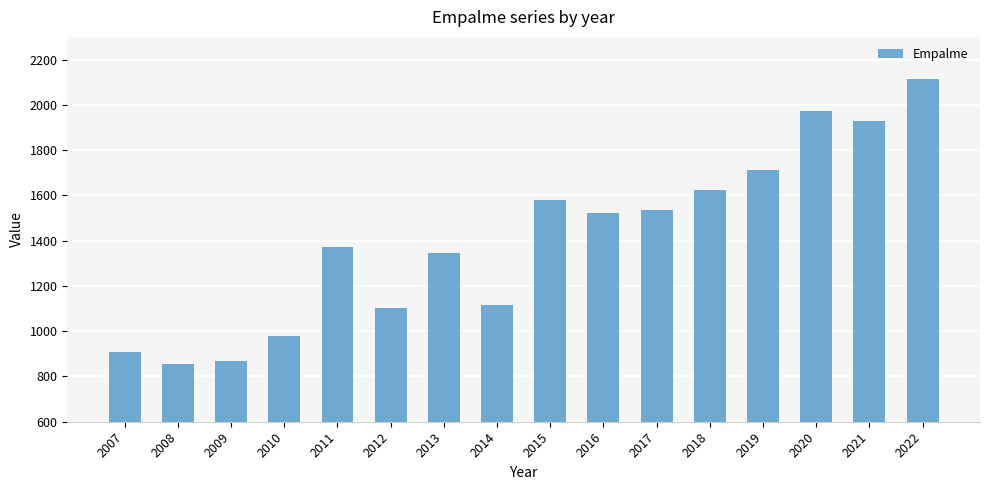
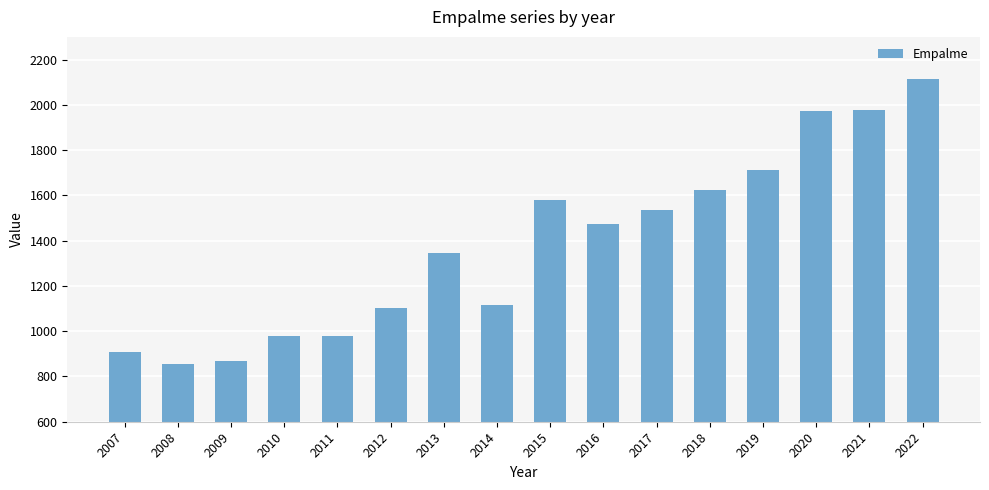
  {
    "2007": 910,
    "2008": 850,
    "2009": 870,
    "2010": 980,
-   "2011": 1370,
+   "2011": 980,
    "2012": 1100,
    "2013": 1350,
    "2014": 1110,
    "2015": 1580,
-   "2016": 1520,
+   "2016": 1470,
    "2017": 1530,
    "2018": 1620,
    "2019": 1710,
    "2020": 1970,
-   "2021": 1930,
+   "2021": 1980,
    "2022": 2110
  }
